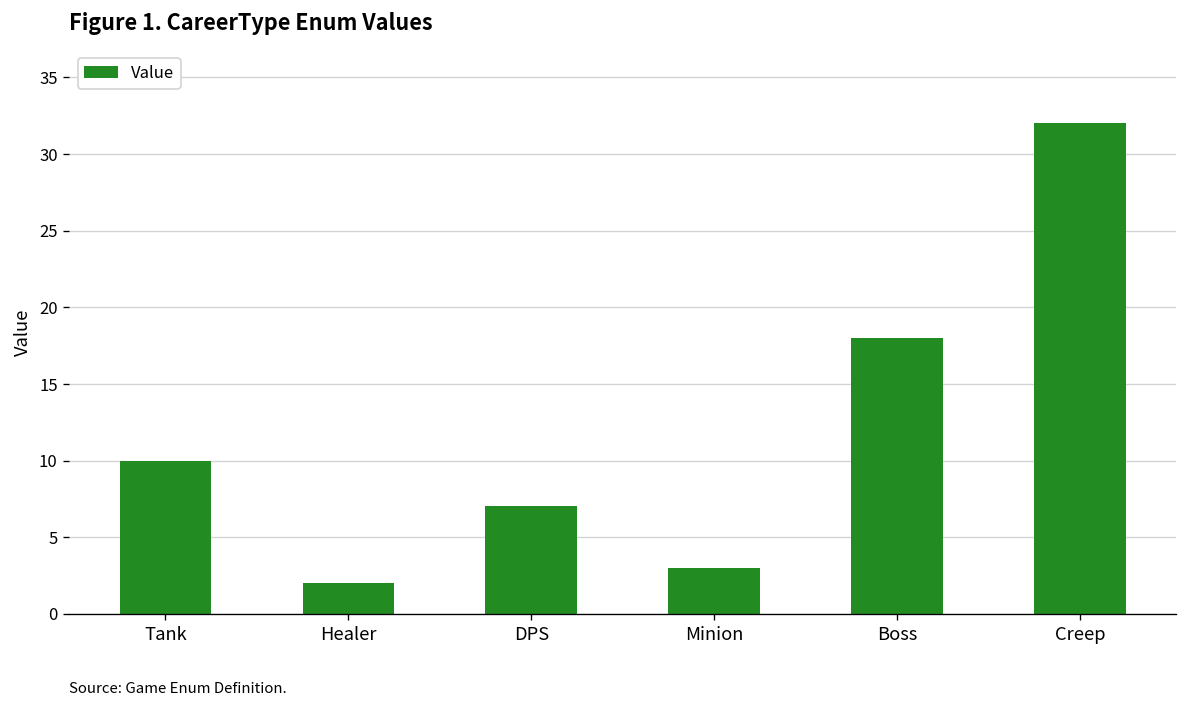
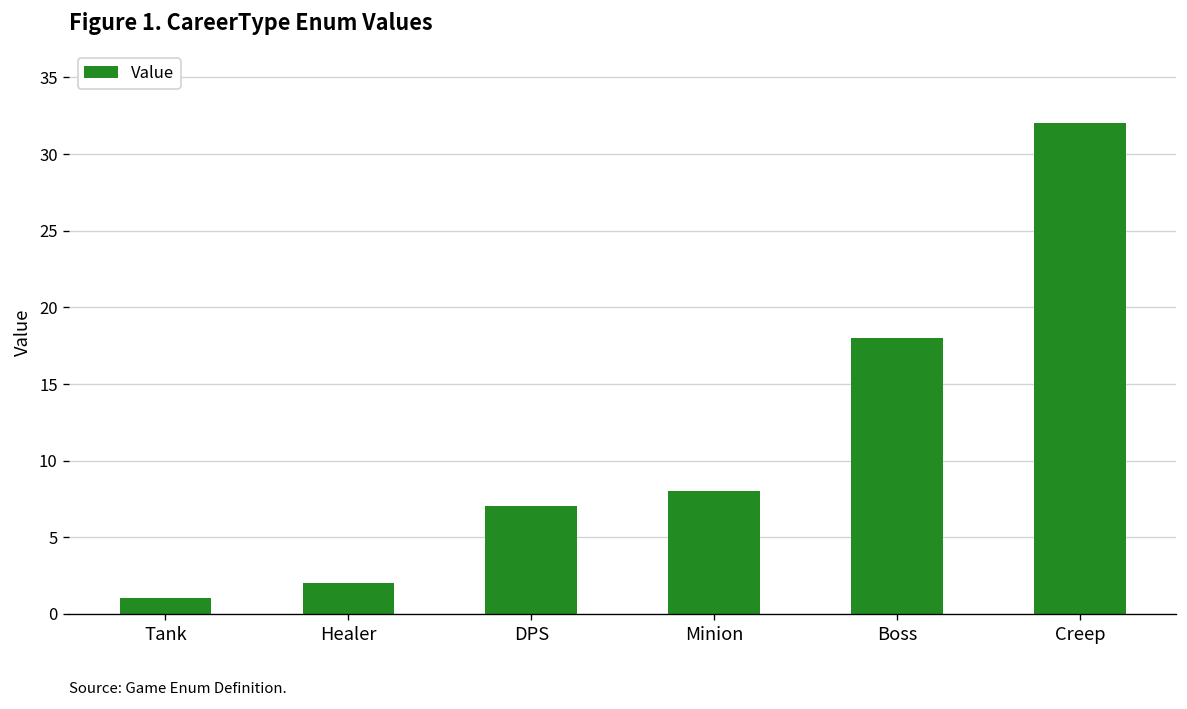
  {
-   "Tank": 10,
+   "Tank": 1,
    "Healer": 2,
    "DPS": 7,
-   "Minion": 3,
+   "Minion": 8,
    "Boss": 18,
    "Creep": 32
  }
